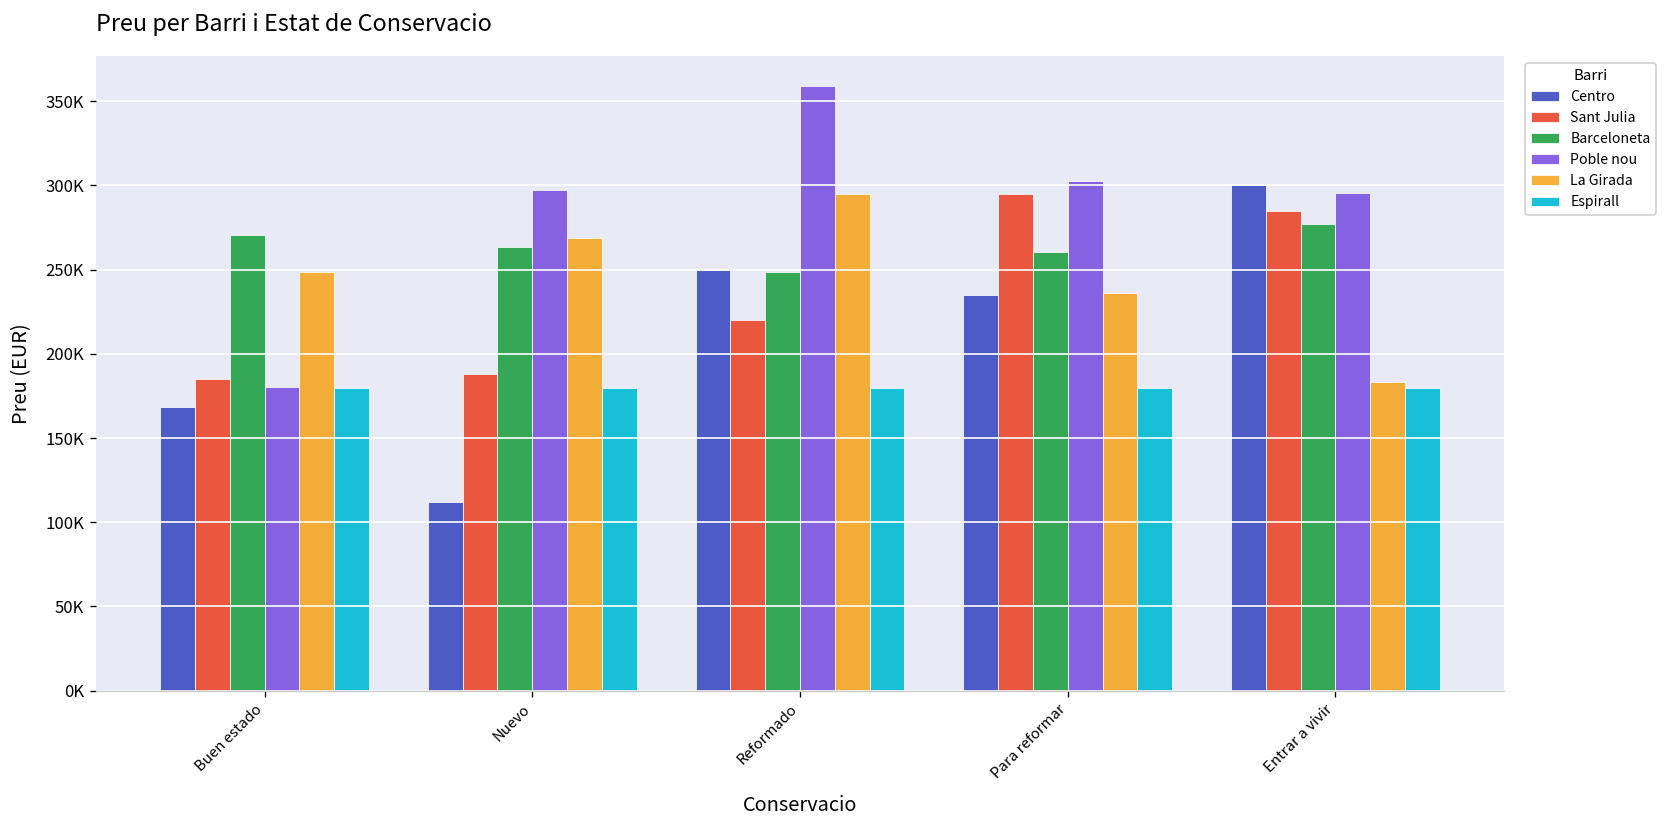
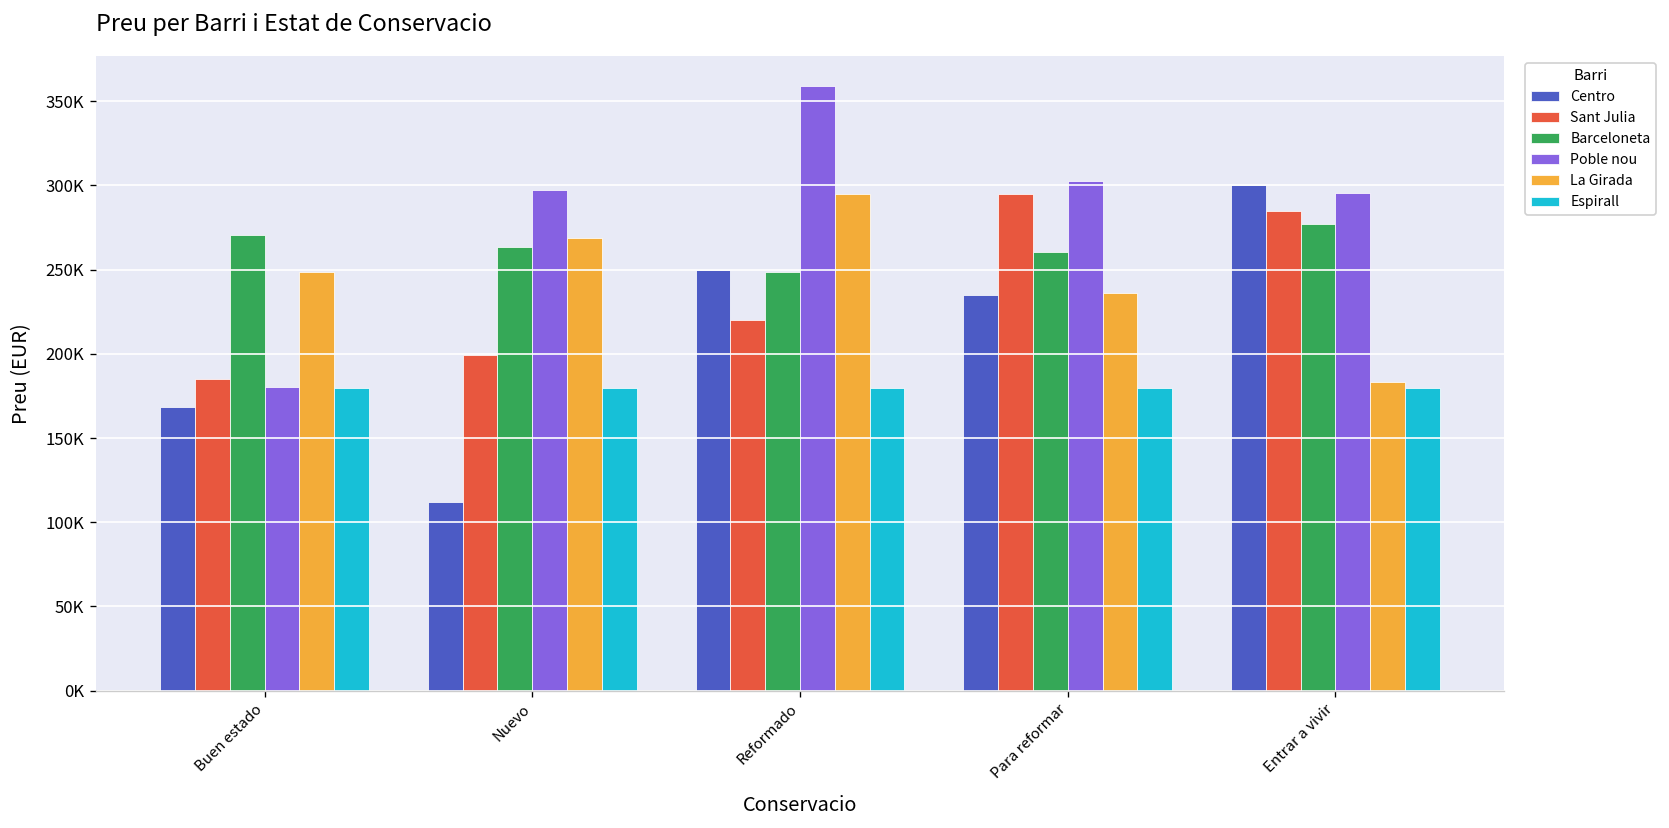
  {
    "Centro": {
      "Buen estado": 169000,
      "Nuevo": 112000,
      "Reformado": 250000,
      "Para reformar": 235000,
      "Entrar a vivir": 300000
    },
    "Sant Julia": {
      "Buen estado": 185000,
-     "Nuevo": 188000,
+     "Nuevo": 199000,
      "Reformado": 220000,
      "Para reformar": 295000,
      "Entrar a vivir": 285000
    },
    "Barceloneta": {
      "Buen estado": 271000,
      "Nuevo": 264000,
      "Reformado": 249000,
      "Para reformar": 260000,
      "Entrar a vivir": 277000
    },
    "Poble nou": {
      "Buen estado": 180000,
      "Nuevo": 297000,
      "Reformado": 359000,
      "Para reformar": 302000,
      "Entrar a vivir": 296000
    },
    "La Girada": {
      "Buen estado": 248000,
      "Nuevo": 269000,
      "Reformado": 295000,
      "Para reformar": 236000,
      "Entrar a vivir": 183000
    },
    "Espirall": {
      "Buen estado": 180000,
      "Nuevo": 180000,
      "Reformado": 180000,
      "Para reformar": 180000,
      "Entrar a vivir": 180000
    }
  }
